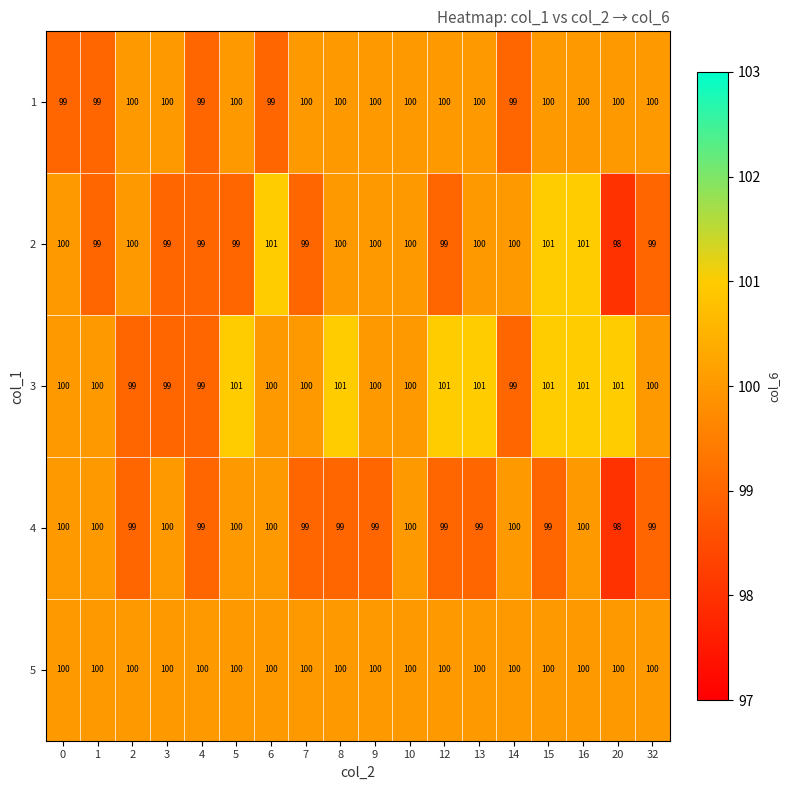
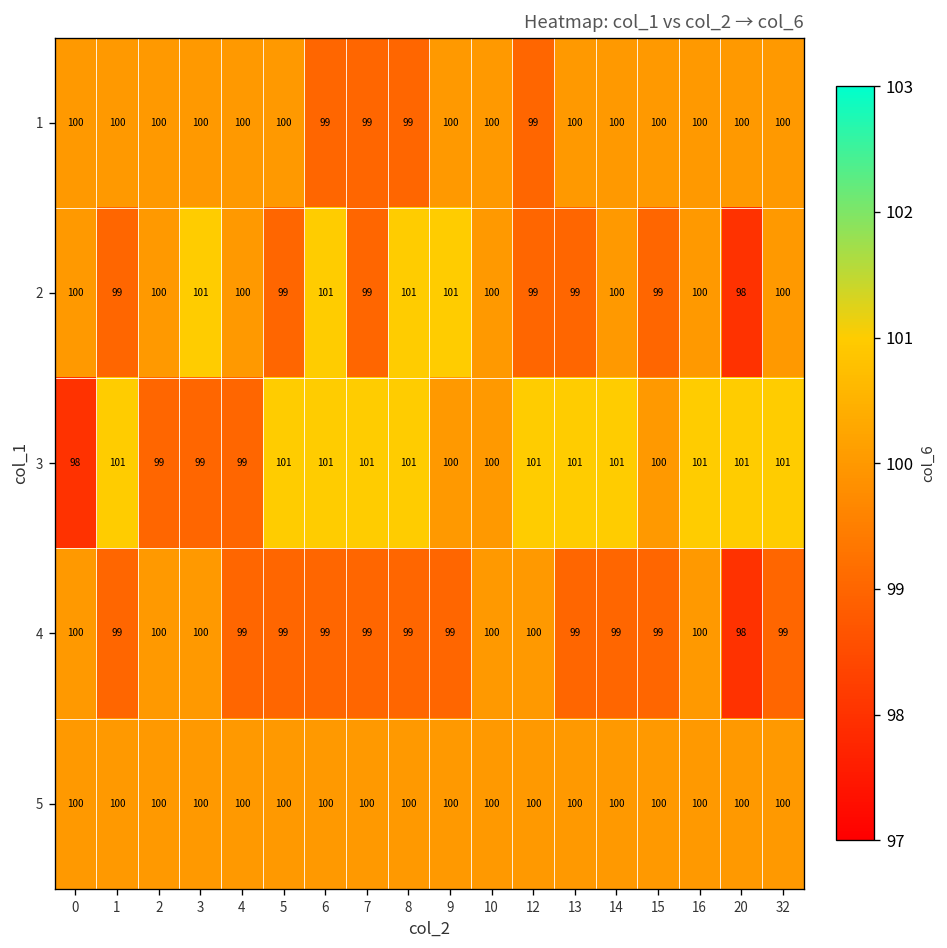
  {
    "1": {
-     "0": 99,
-     "1": 99,
+     "0": 100,
+     "1": 100,
      "2": 100,
      "3": 100,
-     "4": 99,
+     "4": 100,
      "5": 100,
      "6": 99,
-     "7": 100,
-     "8": 100,
+     "7": 99,
+     "8": 99,
      "9": 100,
      "10": 100,
-     "12": 100,
+     "12": 99,
      "13": 100,
-     "14": 99,
+     "14": 100,
      "15": 100,
      "16": 100,
      "20": 100,
      "32": 100
    },
    "2": {
      "0": 100,
      "1": 99,
      "2": 100,
-     "3": 99,
-     "4": 99,
+     "3": 101,
+     "4": 100,
      "5": 99,
      "6": 101,
      "7": 99,
-     "8": 100,
-     "9": 100,
+     "8": 101,
+     "9": 101,
      "10": 100,
      "12": 99,
-     "13": 100,
+     "13": 99,
      "14": 100,
-     "15": 101,
-     "16": 101,
+     "15": 99,
+     "16": 100,
      "20": 98,
-     "32": 99
+     "32": 100
    },
    "3": {
-     "0": 100,
-     "1": 100,
+     "0": 98,
+     "1": 101,
      "2": 99,
      "3": 99,
      "4": 99,
      "5": 101,
-     "6": 100,
-     "7": 100,
+     "6": 101,
+     "7": 101,
      "8": 101,
      "9": 100,
      "10": 100,
      "12": 101,
      "13": 101,
-     "14": 99,
-     "15": 101,
+     "14": 101,
+     "15": 100,
      "16": 101,
      "20": 101,
-     "32": 100
+     "32": 101
    },
    "4": {
      "0": 100,
-     "1": 100,
-     "2": 99,
+     "1": 99,
+     "2": 100,
      "3": 100,
      "4": 99,
-     "5": 100,
-     "6": 100,
+     "5": 99,
+     "6": 99,
      "7": 99,
      "8": 99,
      "9": 99,
      "10": 100,
-     "12": 99,
+     "12": 100,
      "13": 99,
-     "14": 100,
+     "14": 99,
      "15": 99,
      "16": 100,
      "20": 98,
      "32": 99
    },
    "5": {
      "0": 100,
      "1": 100,
      "2": 100,
      "3": 100,
      "4": 100,
      "5": 100,
      "6": 100,
      "7": 100,
      "8": 100,
      "9": 100,
      "10": 100,
      "12": 100,
      "13": 100,
      "14": 100,
      "15": 100,
      "16": 100,
      "20": 100,
      "32": 100
    }
  }
